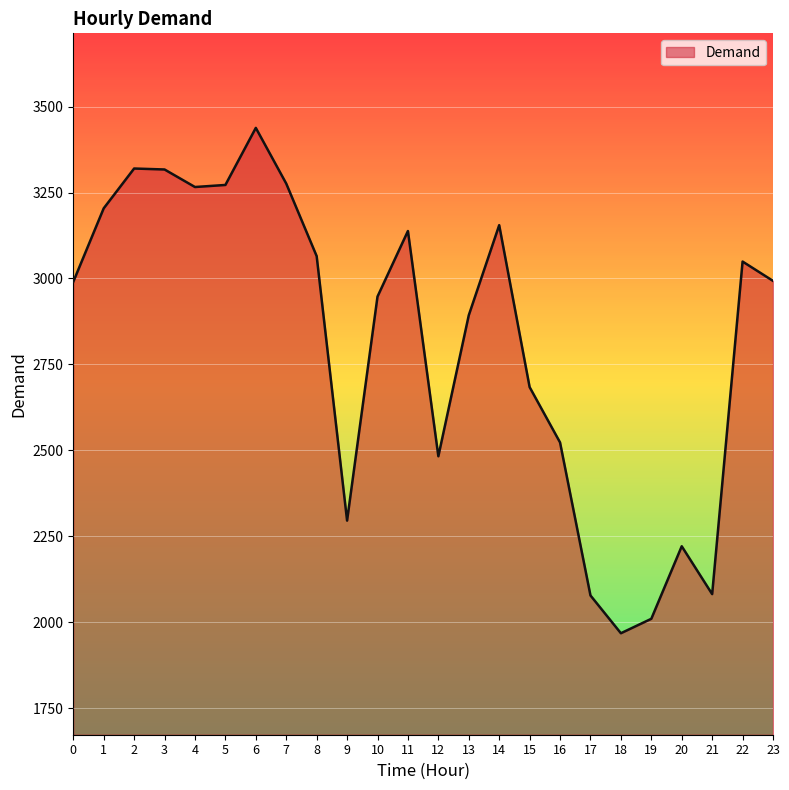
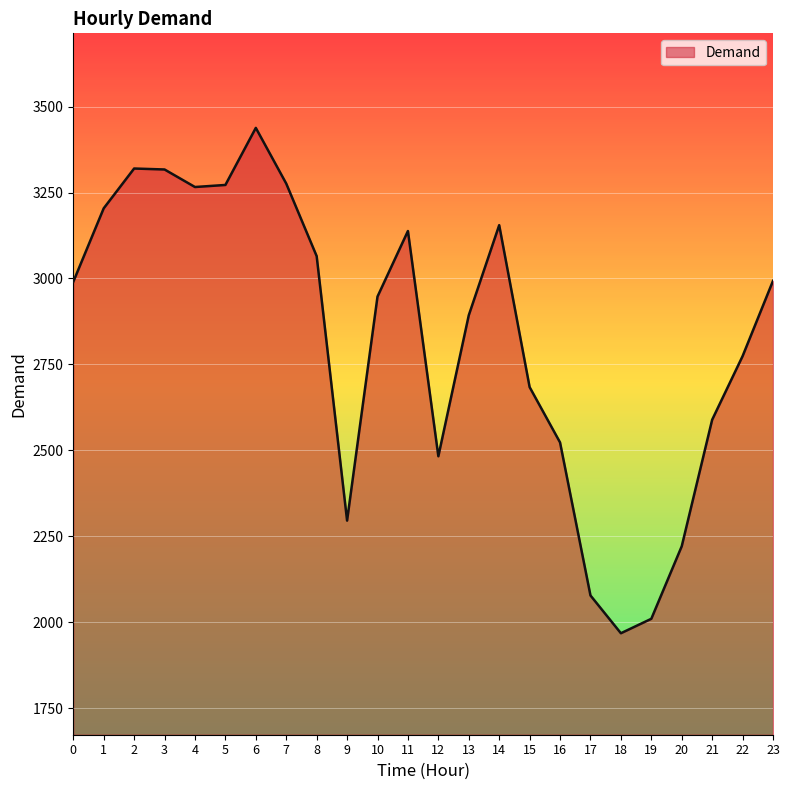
  {
    "0": 2990,
    "1": 3200,
    "2": 3320,
    "3": 3320,
    "4": 3270,
    "5": 3270,
    "6": 3440,
    "7": 3280,
    "8": 3070,
    "9": 2300,
    "10": 2950,
    "11": 3140,
    "12": 2480,
    "13": 2890,
    "14": 3160,
    "15": 2680,
    "16": 2520,
    "17": 2080,
    "18": 1970,
    "19": 2010,
    "20": 2220,
-   "21": 2080,
-   "22": 3050,
+   "21": 2590,
+   "22": 2770,
    "23": 2990
  }
